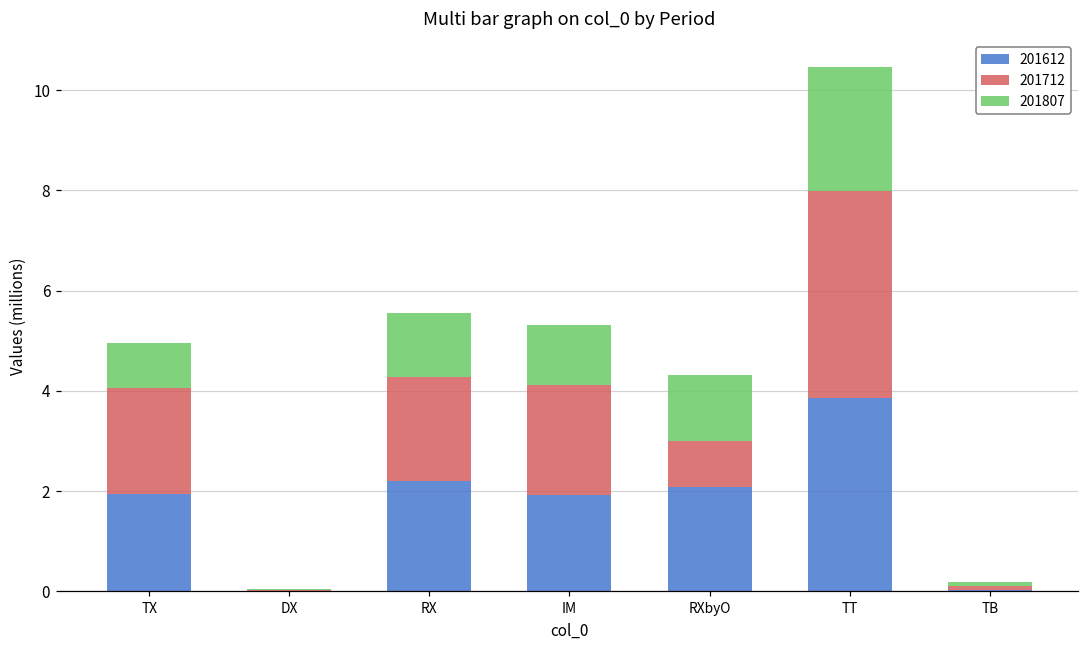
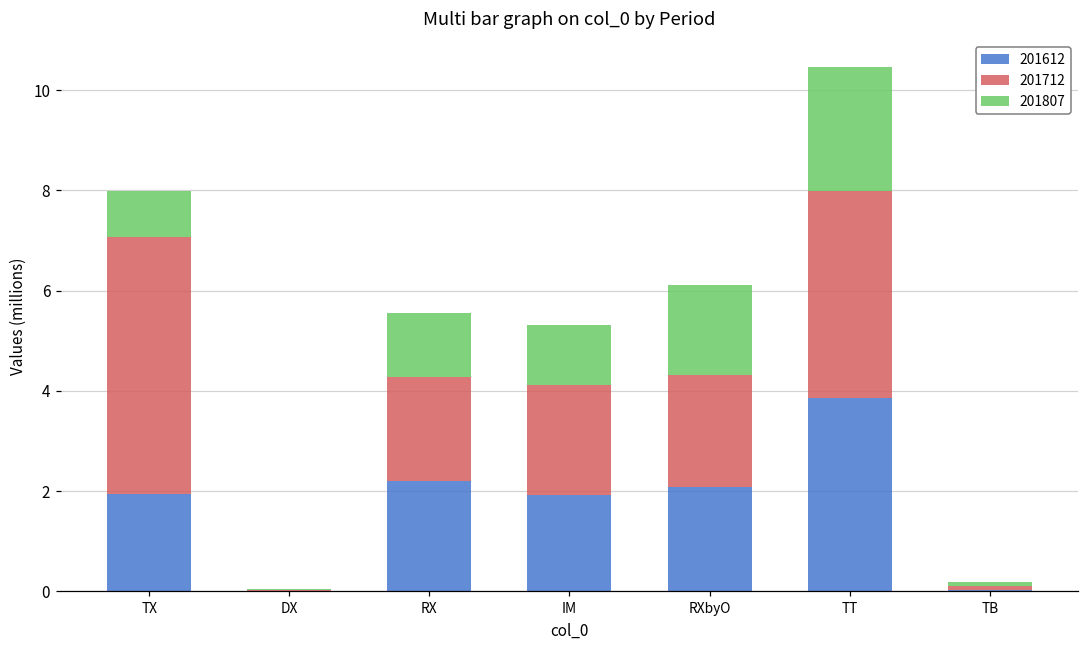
  {
    "201612": {
      "TX": 1.9,
      "RX": 2.2,
      "IM": 1.9,
      "RXbyO": 2.1,
      "TT": 3.9
    },
    "201712": {
-     "TX": 2.1,
+     "TX": 5.1,
      "RX": 2.1,
      "IM": 2.2,
-     "RXbyO": 0.9,
+     "RXbyO": 2.2,
      "TT": 4.1,
      "TB": 0.1
    },
    "201807": {
      "TX": 0.9,
      "RX": 1.3,
      "IM": 1.2,
-     "RXbyO": 1.3,
+     "RXbyO": 1.8,
      "TT": 2.5,
      "TB": 0.1
    }
  }
